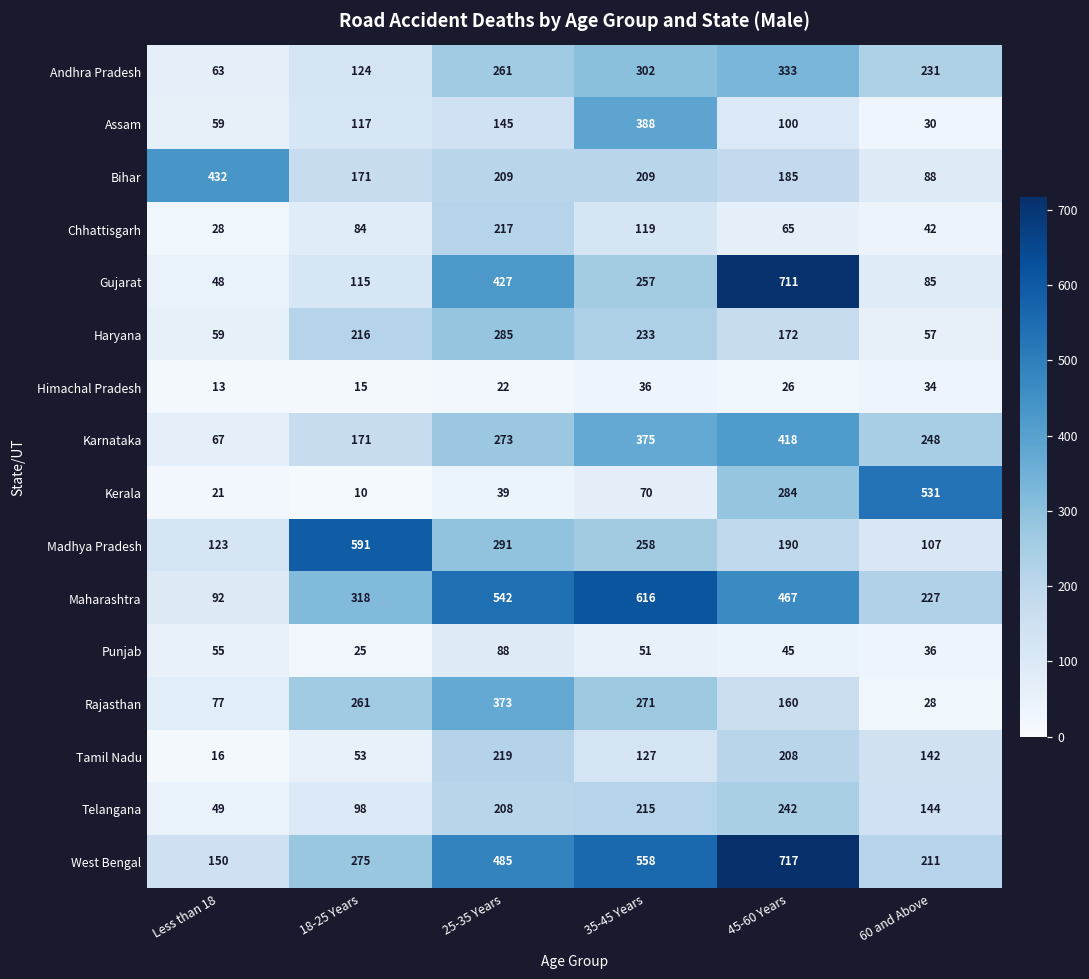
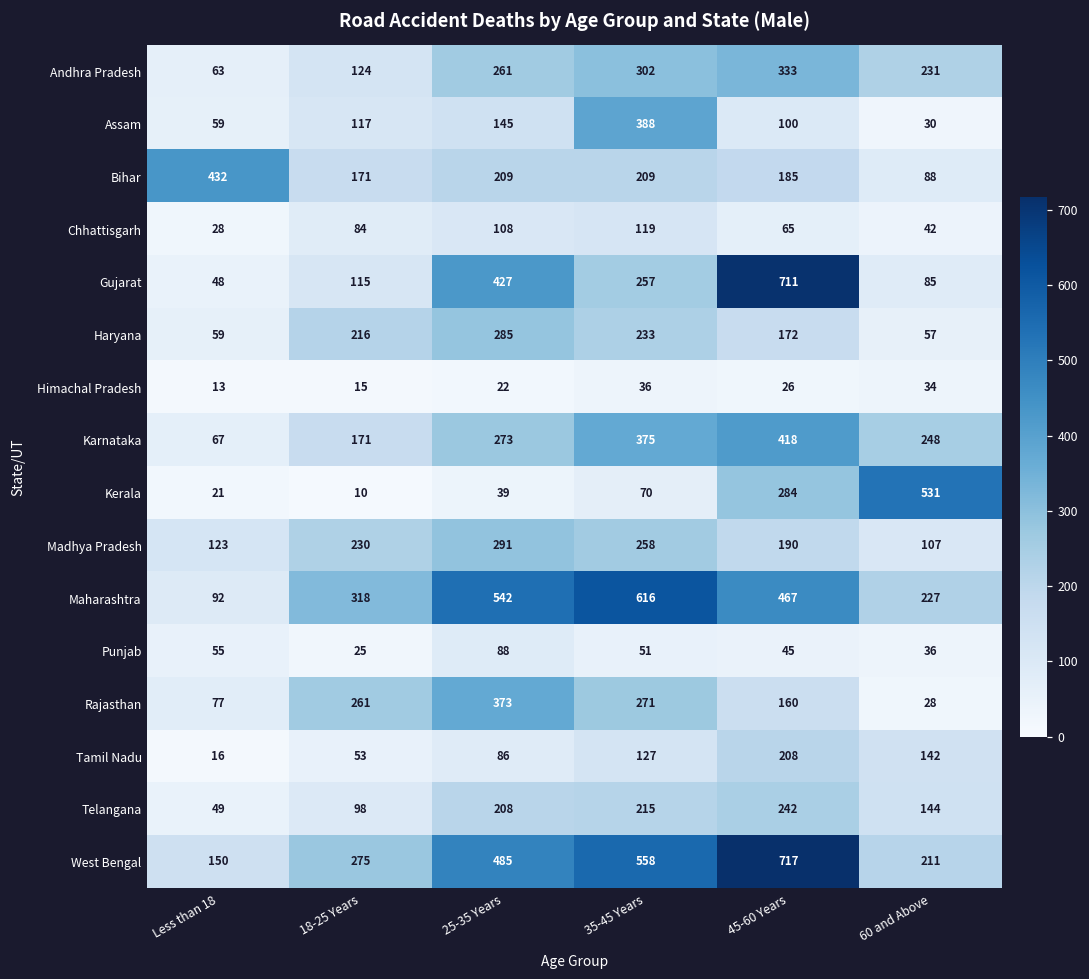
  {
    "Andhra Pradesh": {
      "Less than 18": 63,
      "18-25 Years": 124,
      "25-35 Years": 261,
      "35-45 Years": 302,
      "45-60 Years": 333,
      "60 and Above": 231
    },
    "Assam": {
      "Less than 18": 59,
      "18-25 Years": 117,
      "25-35 Years": 145,
      "35-45 Years": 388,
      "45-60 Years": 100,
      "60 and Above": 30
    },
    "Bihar": {
      "Less than 18": 432,
      "18-25 Years": 171,
      "25-35 Years": 209,
      "35-45 Years": 209,
      "45-60 Years": 185,
      "60 and Above": 88
    },
    "Chhattisgarh": {
      "Less than 18": 28,
      "18-25 Years": 84,
-     "25-35 Years": 217,
+     "25-35 Years": 108,
      "35-45 Years": 119,
      "45-60 Years": 65,
      "60 and Above": 42
    },
    "Gujarat": {
      "Less than 18": 48,
      "18-25 Years": 115,
      "25-35 Years": 427,
      "35-45 Years": 257,
      "45-60 Years": 711,
      "60 and Above": 85
    },
    "Haryana": {
      "Less than 18": 59,
      "18-25 Years": 216,
      "25-35 Years": 285,
      "35-45 Years": 233,
      "45-60 Years": 172,
      "60 and Above": 57
    },
    "Himachal Pradesh": {
      "Less than 18": 13,
      "18-25 Years": 15,
      "25-35 Years": 22,
      "35-45 Years": 36,
      "45-60 Years": 26,
      "60 and Above": 34
    },
    "Karnataka": {
      "Less than 18": 67,
      "18-25 Years": 171,
      "25-35 Years": 273,
      "35-45 Years": 375,
      "45-60 Years": 418,
      "60 and Above": 248
    },
    "Kerala": {
      "Less than 18": 21,
      "18-25 Years": 10,
      "25-35 Years": 39,
      "35-45 Years": 70,
      "45-60 Years": 284,
      "60 and Above": 531
    },
    "Madhya Pradesh": {
      "Less than 18": 123,
-     "18-25 Years": 591,
+     "18-25 Years": 230,
      "25-35 Years": 291,
      "35-45 Years": 258,
      "45-60 Years": 190,
      "60 and Above": 107
    },
    "Maharashtra": {
      "Less than 18": 92,
      "18-25 Years": 318,
      "25-35 Years": 542,
      "35-45 Years": 616,
      "45-60 Years": 467,
      "60 and Above": 227
    },
    "Punjab": {
      "Less than 18": 55,
      "18-25 Years": 25,
      "25-35 Years": 88,
      "35-45 Years": 51,
      "45-60 Years": 45,
      "60 and Above": 36
    },
    "Rajasthan": {
      "Less than 18": 77,
      "18-25 Years": 261,
      "25-35 Years": 373,
      "35-45 Years": 271,
      "45-60 Years": 160,
      "60 and Above": 28
    },
    "Tamil Nadu": {
      "Less than 18": 16,
      "18-25 Years": 53,
-     "25-35 Years": 219,
+     "25-35 Years": 86,
      "35-45 Years": 127,
      "45-60 Years": 208,
      "60 and Above": 142
    },
    "Telangana": {
      "Less than 18": 49,
      "18-25 Years": 98,
      "25-35 Years": 208,
      "35-45 Years": 215,
      "45-60 Years": 242,
      "60 and Above": 144
    },
    "West Bengal": {
      "Less than 18": 150,
      "18-25 Years": 275,
      "25-35 Years": 485,
      "35-45 Years": 558,
      "45-60 Years": 717,
      "60 and Above": 211
    }
  }
